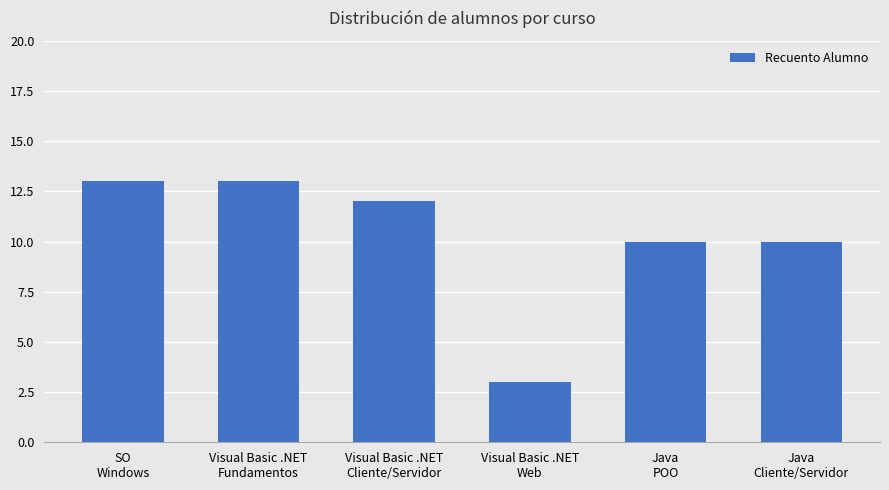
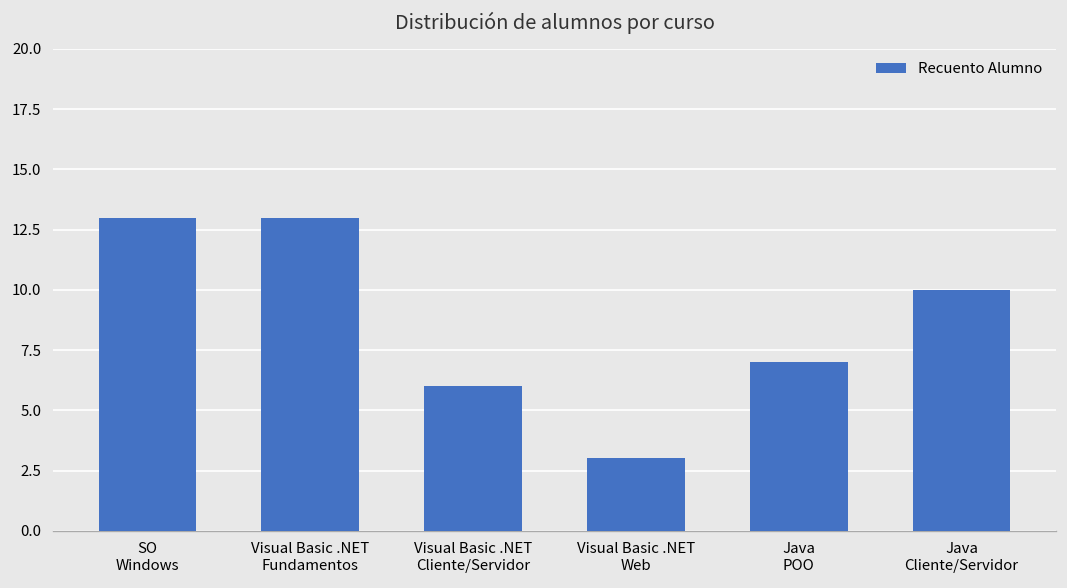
  {
    "SO Windows": 13,
    "Visual Basic .NET Fundamentos": 13,
-   "Visual Basic .NET Cliente/Servidor": 12,
+   "Visual Basic .NET Cliente/Servidor": 6,
    "Visual Basic .NET Web": 3,
-   "Java POO": 10,
+   "Java POO": 7,
    "Java Cliente/Servidor": 10
  }
